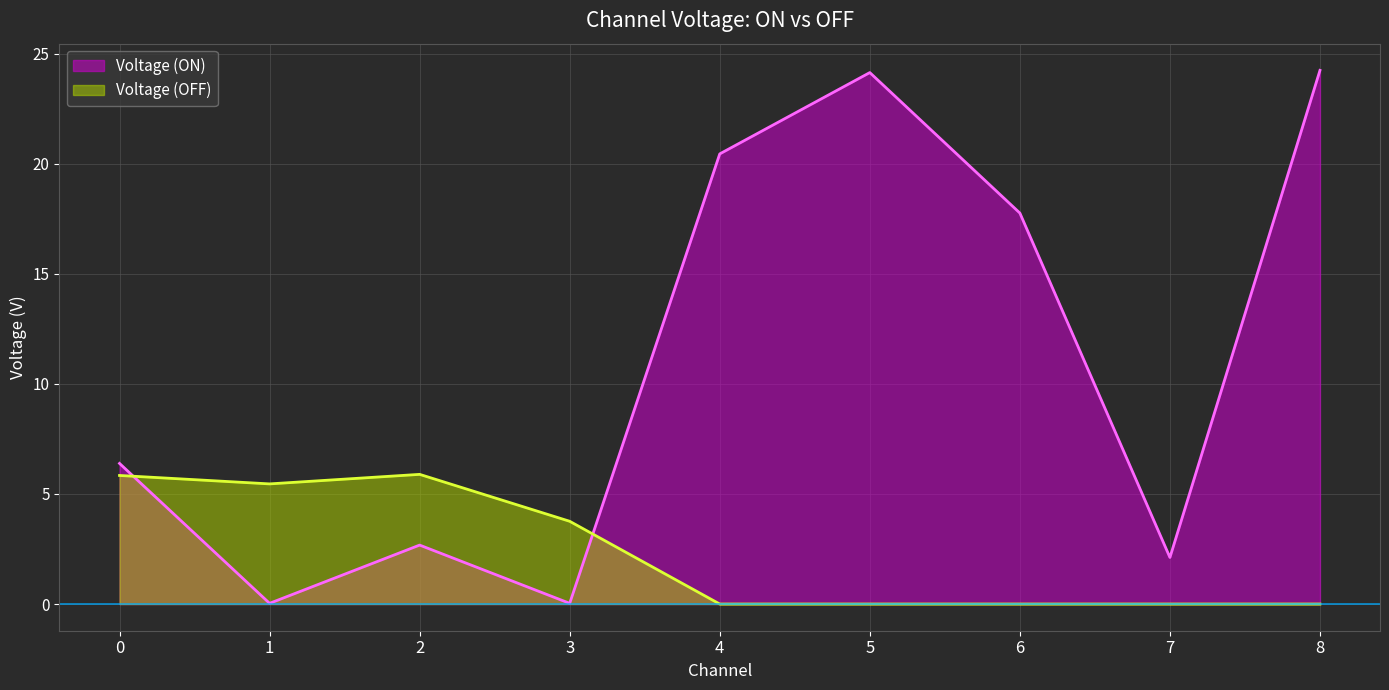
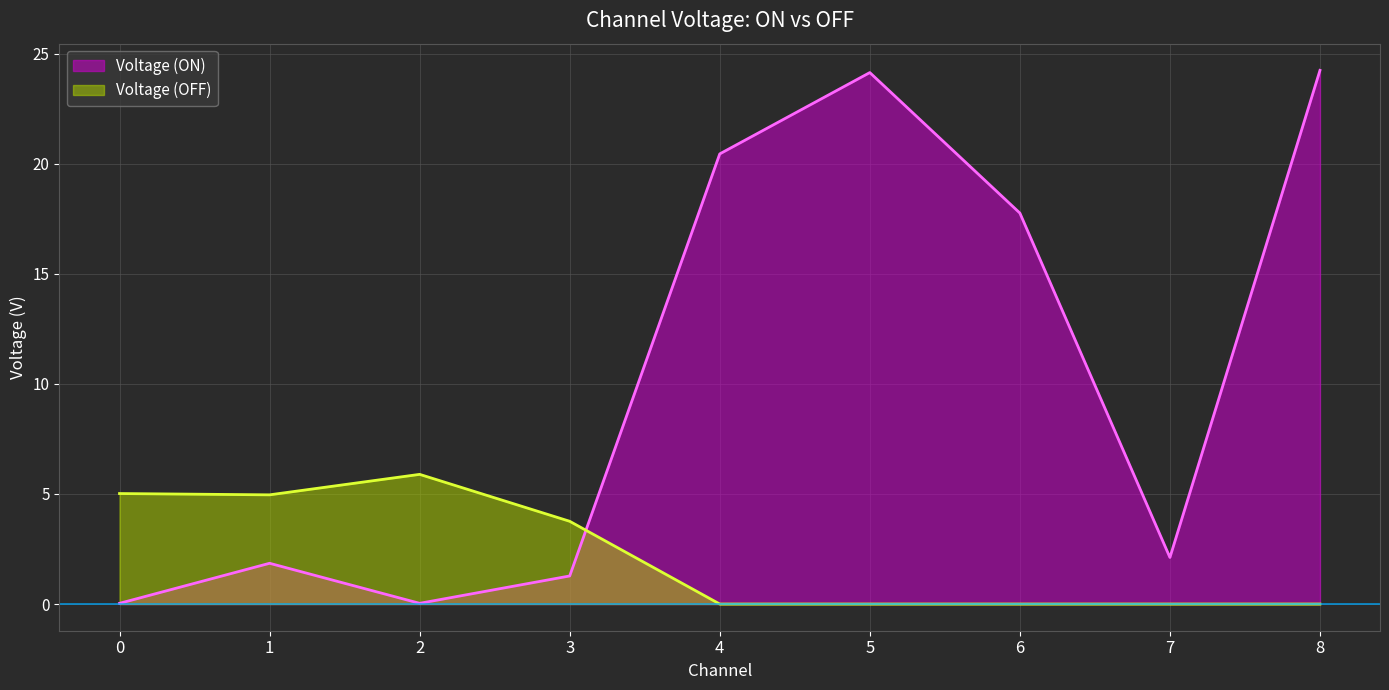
  {
    "Voltage (ON)": {
-     "0": 6.4,
-     "1": 0.0,
-     "2": 2.7,
-     "3": 0.0,
+     "0": 0.0,
+     "1": 1.9,
+     "2": 0.0,
+     "3": 1.3,
      "4": 20.4,
      "5": 24.1,
      "6": 17.8,
      "7": 2.1,
      "8": 24.2
    },
    "Voltage (OFF)": {
-     "0": 5.8,
-     "1": 5.5,
+     "0": 5.0,
+     "1": 5.0,
      "2": 5.9,
      "3": 3.8,
      "4": 0.0,
      "5": 0.0,
      "6": 0.0,
      "7": 0.0,
      "8": 0.0
    }
  }
